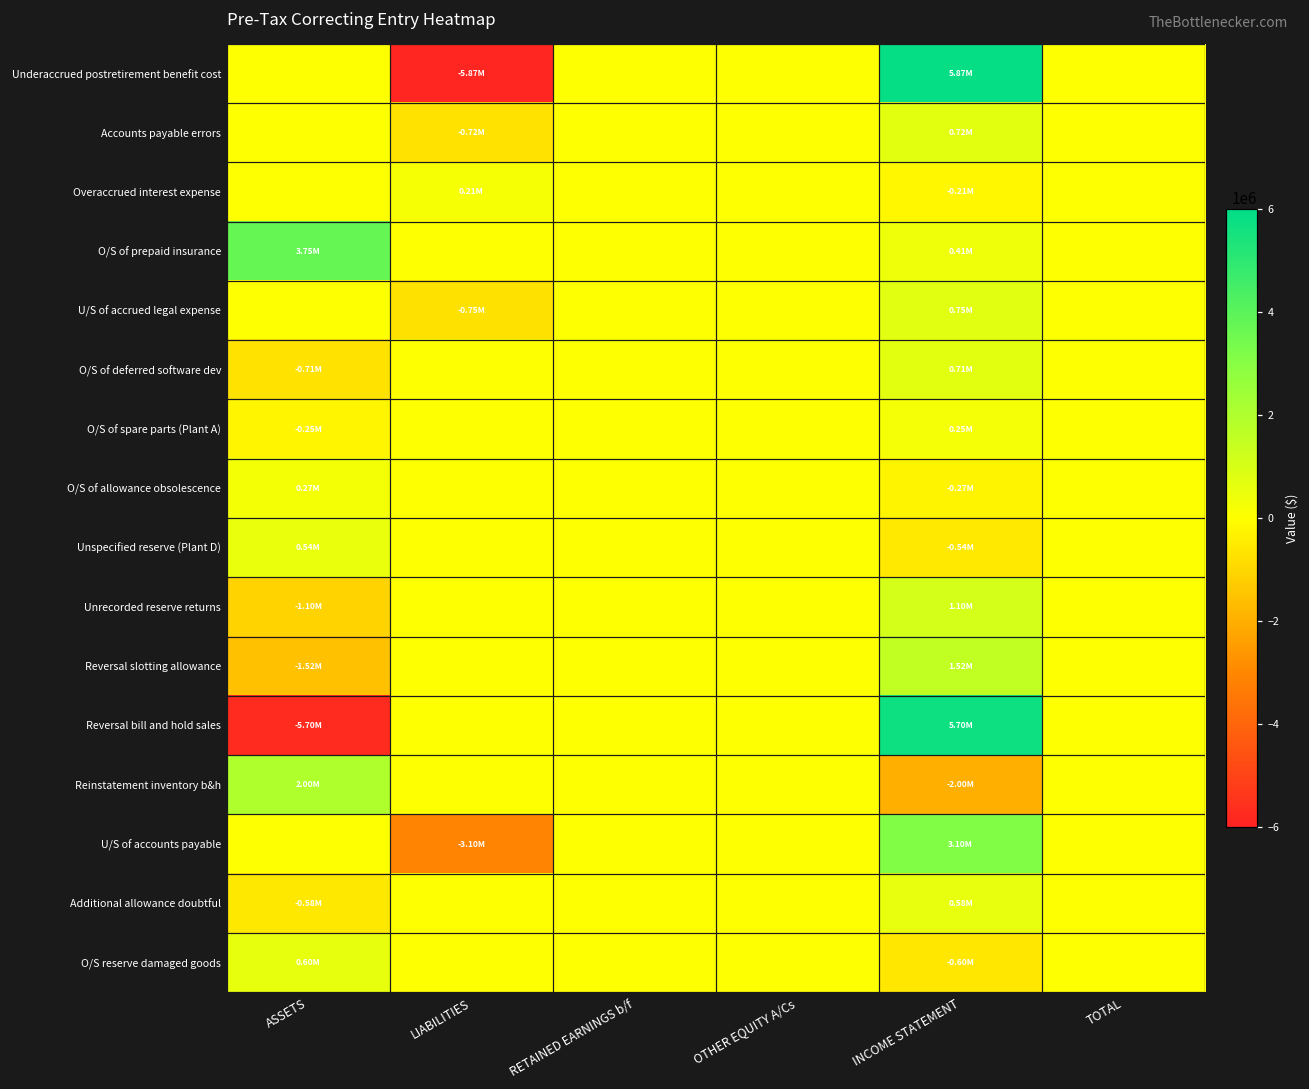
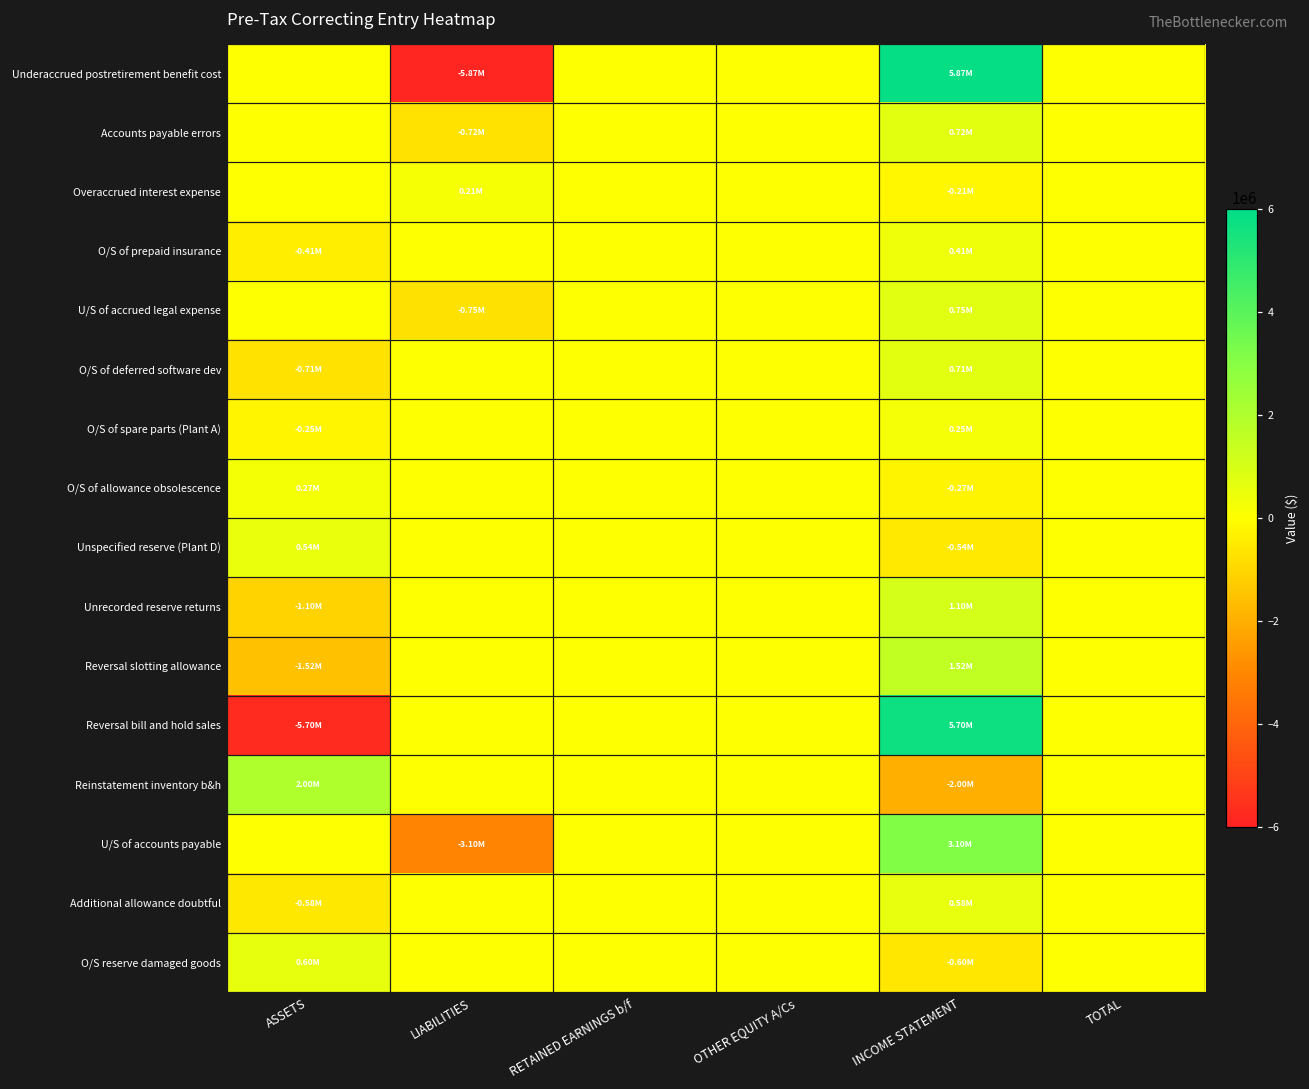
  {
    "Underaccrued postretirement benefit cost": {
      "LIABILITIES": "-5.87M",
      "INCOME STATEMENT": "5.87M"
    },
    "Accounts payable errors": {
      "LIABILITIES": "-0.72M",
      "INCOME STATEMENT": "0.72M"
    },
    "Overaccrued interest expense": {
      "LIABILITIES": "0.21M",
      "INCOME STATEMENT": "-0.21M"
    },
    "O/S of prepaid insurance": {
-     "ASSETS": "3.75M",
+     "ASSETS": "-0.41M",
      "INCOME STATEMENT": "0.41M"
    },
    "U/S of accrued legal expense": {
      "LIABILITIES": "-0.75M",
      "INCOME STATEMENT": "0.75M"
    },
    "O/S of deferred software dev": {
      "ASSETS": "-0.71M",
      "INCOME STATEMENT": "0.71M"
    },
    "O/S of spare parts (Plant A)": {
      "ASSETS": "-0.25M",
      "INCOME STATEMENT": "0.25M"
    },
    "O/S of allowance obsolescence": {
      "ASSETS": "0.27M",
      "INCOME STATEMENT": "-0.27M"
    },
    "Unspecified reserve (Plant D)": {
      "ASSETS": "0.54M",
      "INCOME STATEMENT": "-0.54M"
    },
    "Unrecorded reserve returns": {
      "ASSETS": "-1.10M",
      "INCOME STATEMENT": "1.10M"
    },
    "Reversal slotting allowance": {
      "ASSETS": "-1.52M",
      "INCOME STATEMENT": "1.52M"
    },
    "Reversal bill and hold sales": {
      "ASSETS": "-5.70M",
      "INCOME STATEMENT": "5.70M"
    },
    "Reinstatement inventory b&h": {
      "ASSETS": "2.00M",
      "INCOME STATEMENT": "-2.00M"
    },
    "U/S of accounts payable": {
      "LIABILITIES": "-3.10M",
      "INCOME STATEMENT": "3.10M"
    },
    "Additional allowance doubtful": {
      "ASSETS": "-0.58M",
      "INCOME STATEMENT": "0.58M"
    },
    "O/S reserve damaged goods": {
      "ASSETS": "0.60M",
      "INCOME STATEMENT": "-0.60M"
    }
  }
